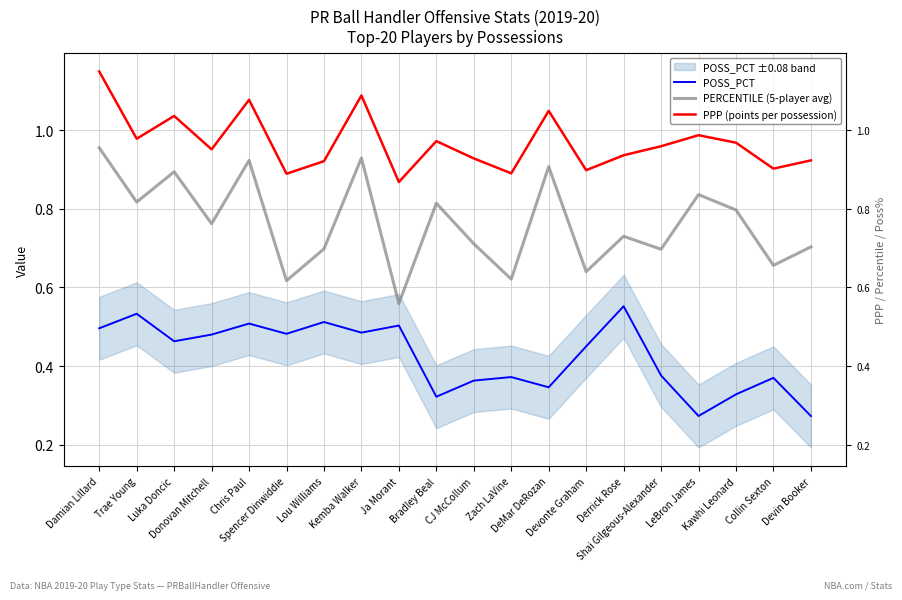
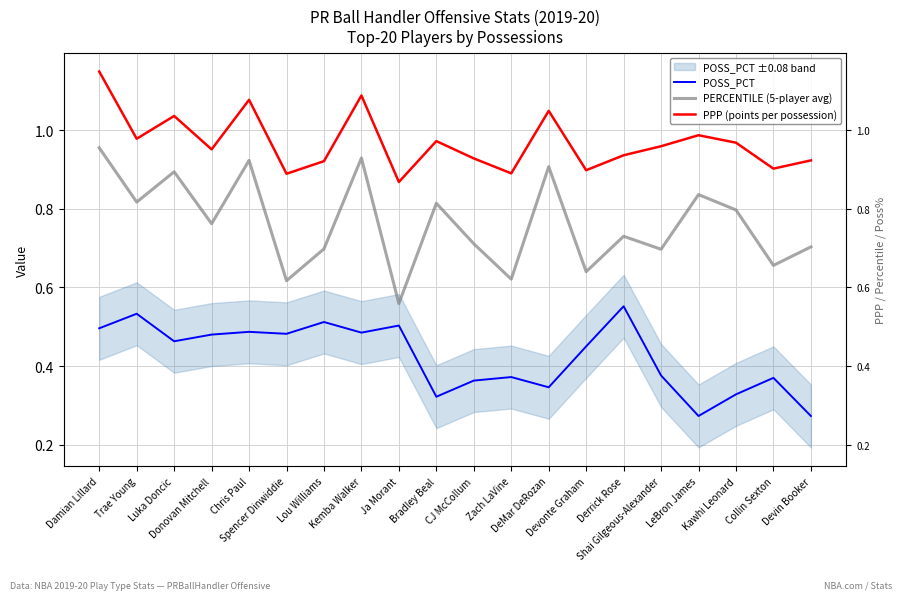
  {
    "POSS_PCT": {
      "Damian Lillard": 0.50,
      "Trae Young": 0.53,
      "Luka Doncic": 0.46,
      "Donovan Mitchell": 0.48,
-     "Chris Paul": 0.51,
+     "Chris Paul": 0.49,
      "Spencer Dinwiddie": 0.48,
      "Lou Williams": 0.51,
      "Kemba Walker": 0.49,
      "Ja Morant": 0.50,
      "Bradley Beal": 0.32,
      "CJ McCollum": 0.36,
      "Zach LaVine": 0.37,
      "DeMar DeRozan": 0.35,
      "Devonte Graham": 0.45,
      "Derrick Rose": 0.55,
      "Shai Gilgeous-Alexander": 0.38,
      "LeBron James": 0.27,
      "Kawhi Leonard": 0.33,
      "Collin Sexton": 0.37,
      "Devin Booker": 0.27
    },
    "PERCENTILE (5-player avg)": {
      "Damian Lillard": 0.96,
      "Trae Young": 0.82,
      "Luka Doncic": 0.89,
      "Donovan Mitchell": 0.76,
      "Chris Paul": 0.92,
      "Spencer Dinwiddie": 0.62,
      "Lou Williams": 0.70,
      "Kemba Walker": 0.93,
      "Ja Morant": 0.56,
      "Bradley Beal": 0.81,
      "CJ McCollum": 0.71,
      "Zach LaVine": 0.62,
      "DeMar DeRozan": 0.91,
      "Devonte Graham": 0.64,
      "Derrick Rose": 0.73,
      "Shai Gilgeous-Alexander": 0.70,
      "LeBron James": 0.84,
      "Kawhi Leonard": 0.80,
      "Collin Sexton": 0.66,
      "Devin Booker": 0.70
    },
    "PPP (points per possession)": {
      "Damian Lillard": 1.15,
      "Trae Young": 0.98,
      "Luka Doncic": 1.04,
      "Donovan Mitchell": 0.95,
      "Chris Paul": 1.08,
      "Spencer Dinwiddie": 0.89,
      "Lou Williams": 0.92,
      "Kemba Walker": 1.09,
      "Ja Morant": 0.87,
      "Bradley Beal": 0.97,
      "CJ McCollum": 0.93,
      "Zach LaVine": 0.89,
      "DeMar DeRozan": 1.05,
      "Devonte Graham": 0.90,
      "Derrick Rose": 0.94,
      "Shai Gilgeous-Alexander": 0.96,
      "LeBron James": 0.99,
      "Kawhi Leonard": 0.97,
      "Collin Sexton": 0.90,
      "Devin Booker": 0.92
    }
  }
